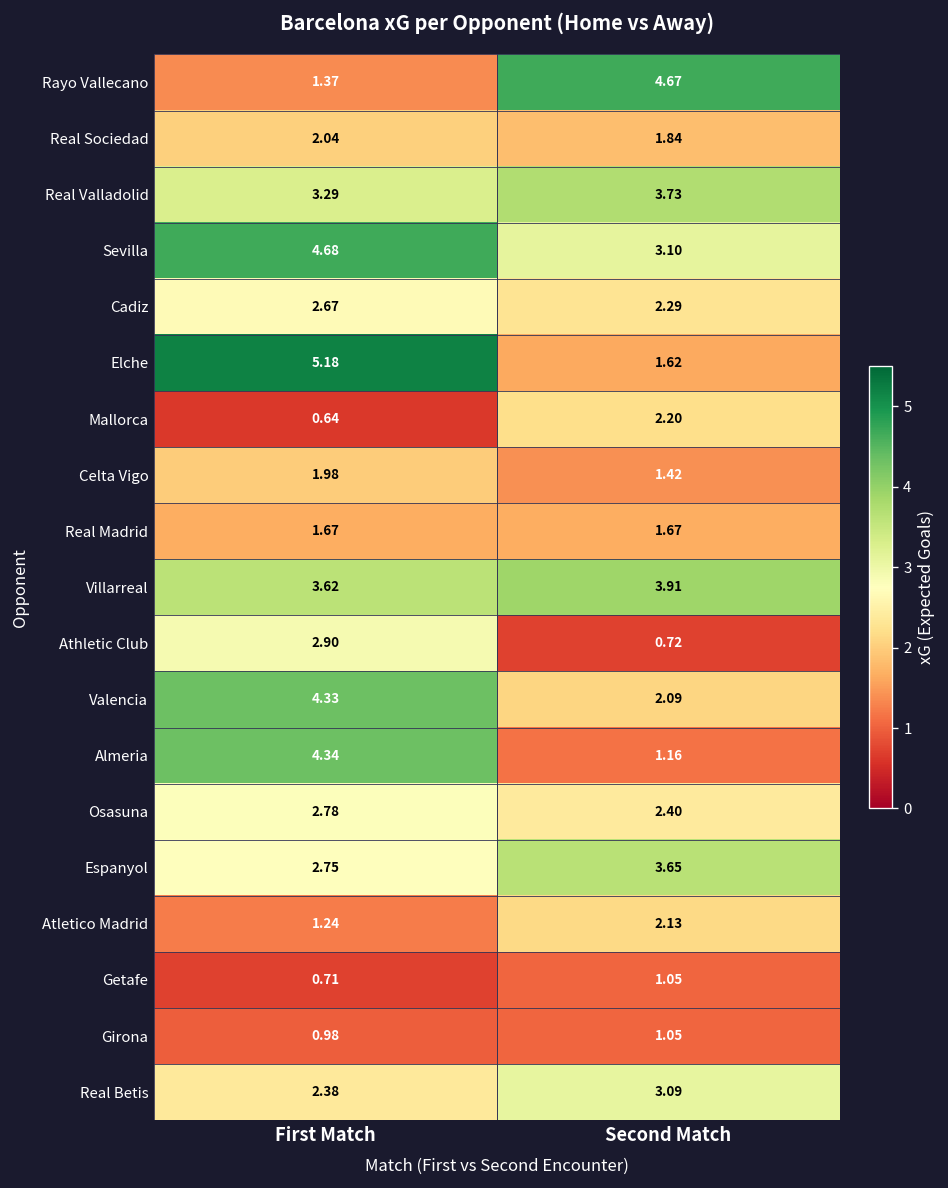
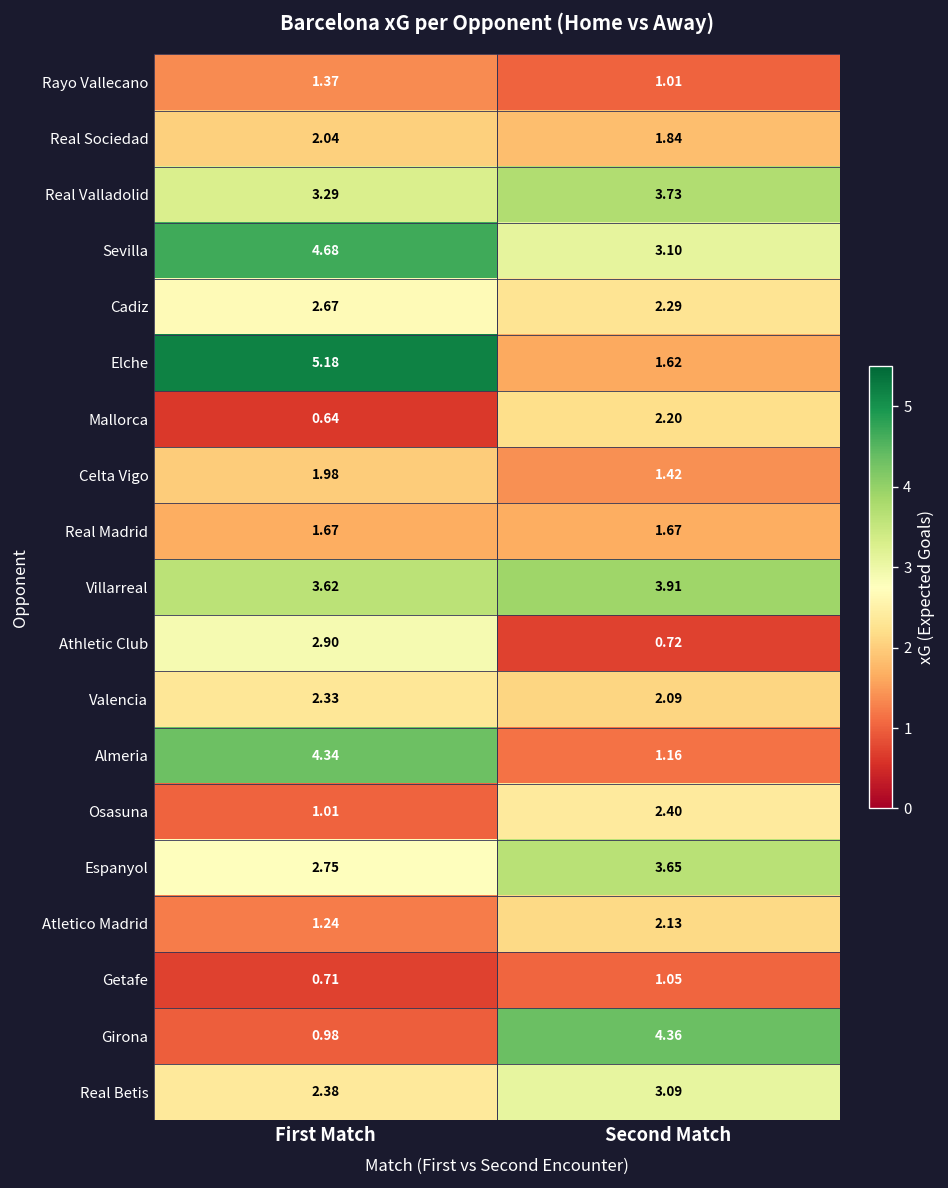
  {
    "Rayo Vallecano": {
      "First Match": 1.37,
-     "Second Match": 4.67
+     "Second Match": 1.01
    },
    "Real Sociedad": {
      "First Match": 2.04,
      "Second Match": 1.84
    },
    "Real Valladolid": {
      "First Match": 3.29,
      "Second Match": 3.73
    },
    "Sevilla": {
      "First Match": 4.68,
      "Second Match": 3.10
    },
    "Cadiz": {
      "First Match": 2.67,
      "Second Match": 2.29
    },
    "Elche": {
      "First Match": 5.18,
      "Second Match": 1.62
    },
    "Mallorca": {
      "First Match": 0.64,
      "Second Match": 2.20
    },
    "Celta Vigo": {
      "First Match": 1.98,
      "Second Match": 1.42
    },
    "Real Madrid": {
      "First Match": 1.67,
      "Second Match": 1.67
    },
    "Villarreal": {
      "First Match": 3.62,
      "Second Match": 3.91
    },
    "Athletic Club": {
      "First Match": 2.90,
      "Second Match": 0.72
    },
    "Valencia": {
-     "First Match": 4.33,
+     "First Match": 2.33,
      "Second Match": 2.09
    },
    "Almeria": {
      "First Match": 4.34,
      "Second Match": 1.16
    },
    "Osasuna": {
-     "First Match": 2.78,
+     "First Match": 1.01,
      "Second Match": 2.40
    },
    "Espanyol": {
      "First Match": 2.75,
      "Second Match": 3.65
    },
    "Atletico Madrid": {
      "First Match": 1.24,
      "Second Match": 2.13
    },
    "Getafe": {
      "First Match": 0.71,
      "Second Match": 1.05
    },
    "Girona": {
      "First Match": 0.98,
-     "Second Match": 1.05
+     "Second Match": 4.36
    },
    "Real Betis": {
      "First Match": 2.38,
      "Second Match": 3.09
    }
  }
